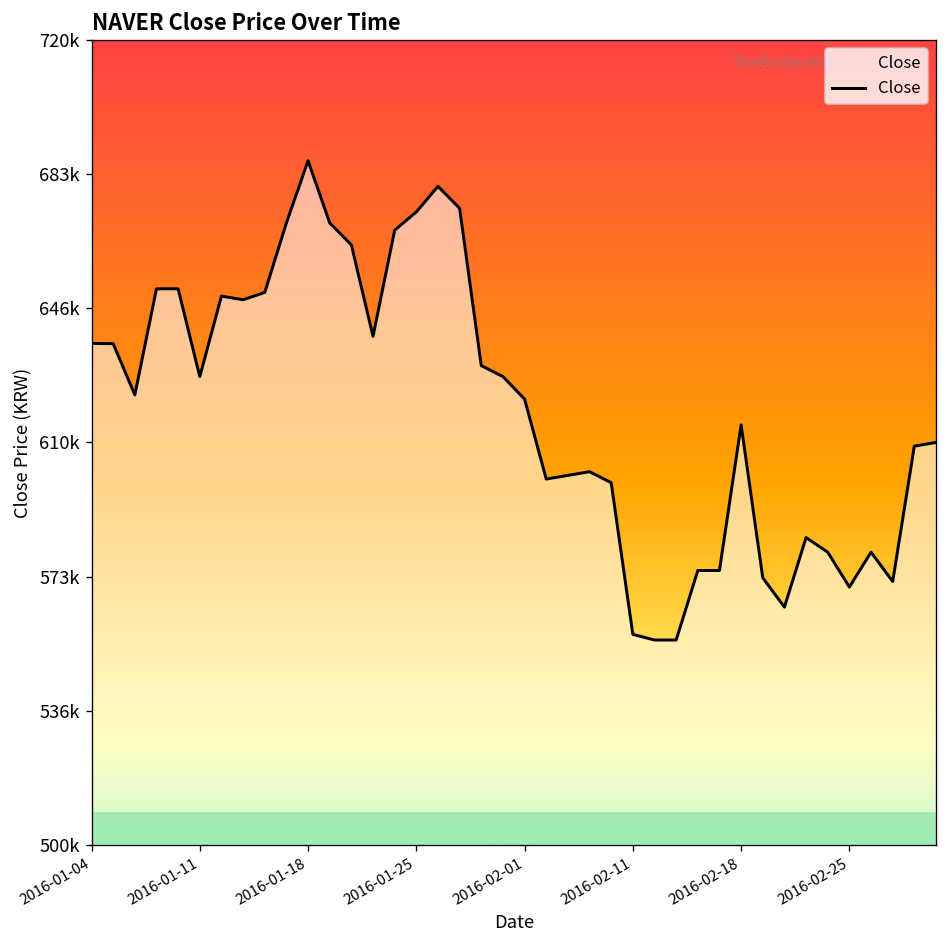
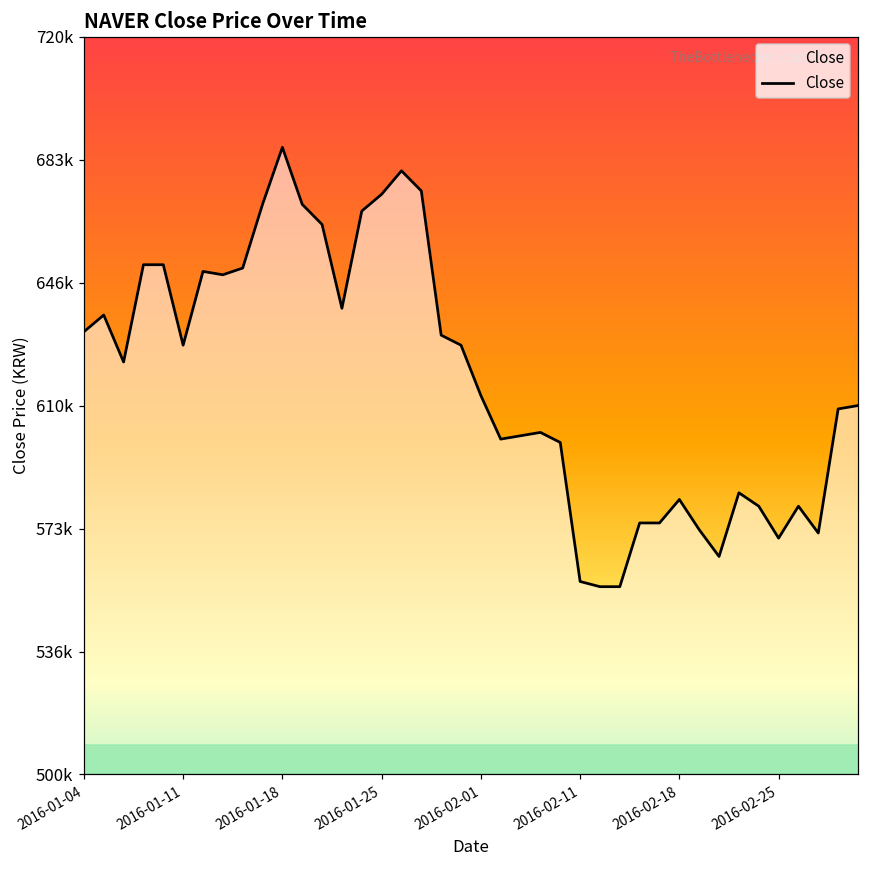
  {
-   "2016-01-04": 637000,
+   "2016-01-04": 632000,
    "2016-01-11": 628000,
    "2016-01-18": 687000,
    "2016-01-25": 673000,
-   "2016-02-01": 622000,
+   "2016-02-01": 613000,
    "2016-02-11": 558000,
-   "2016-02-18": 615000,
+   "2016-02-18": 582000,
    "2016-02-25": 570000
  }
